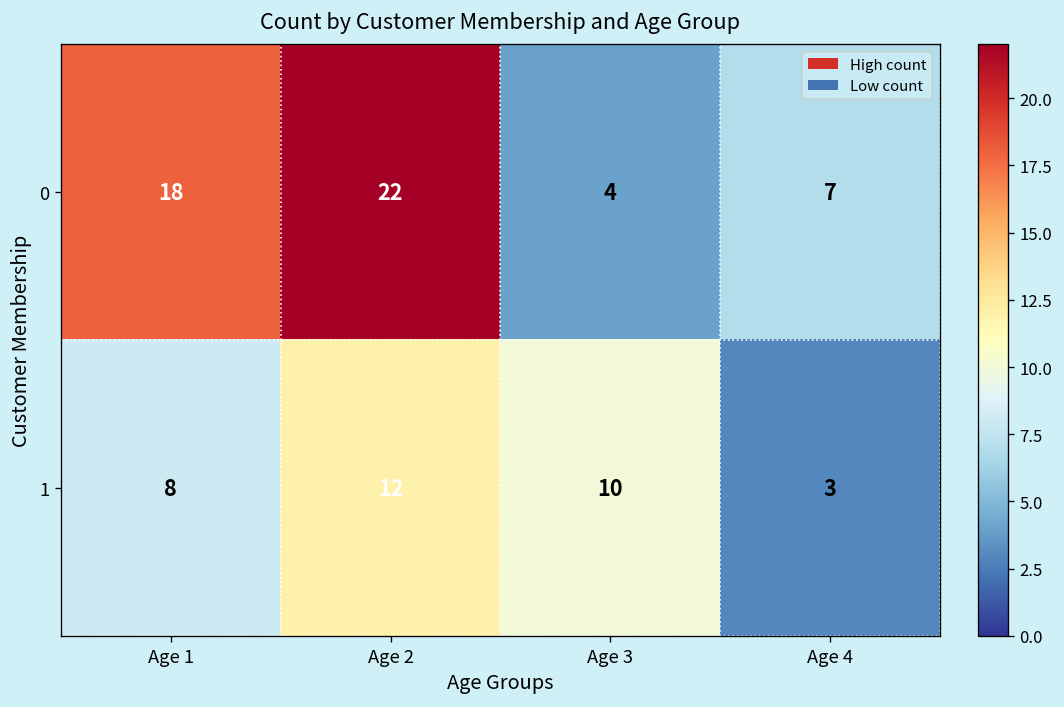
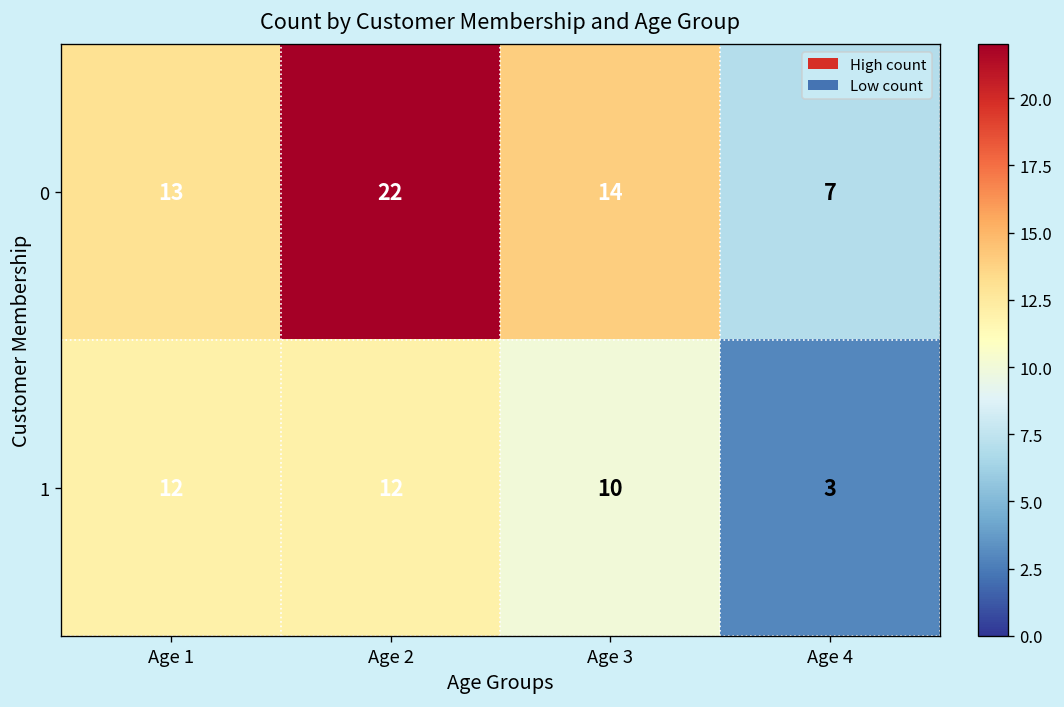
  {
    "0": {
-     "Age 1": 18,
+     "Age 1": 13,
      "Age 2": 22,
-     "Age 3": 4,
+     "Age 3": 14,
      "Age 4": 7
    },
    "1": {
-     "Age 1": 8,
+     "Age 1": 12,
      "Age 2": 12,
      "Age 3": 10,
      "Age 4": 3
    }
  }
